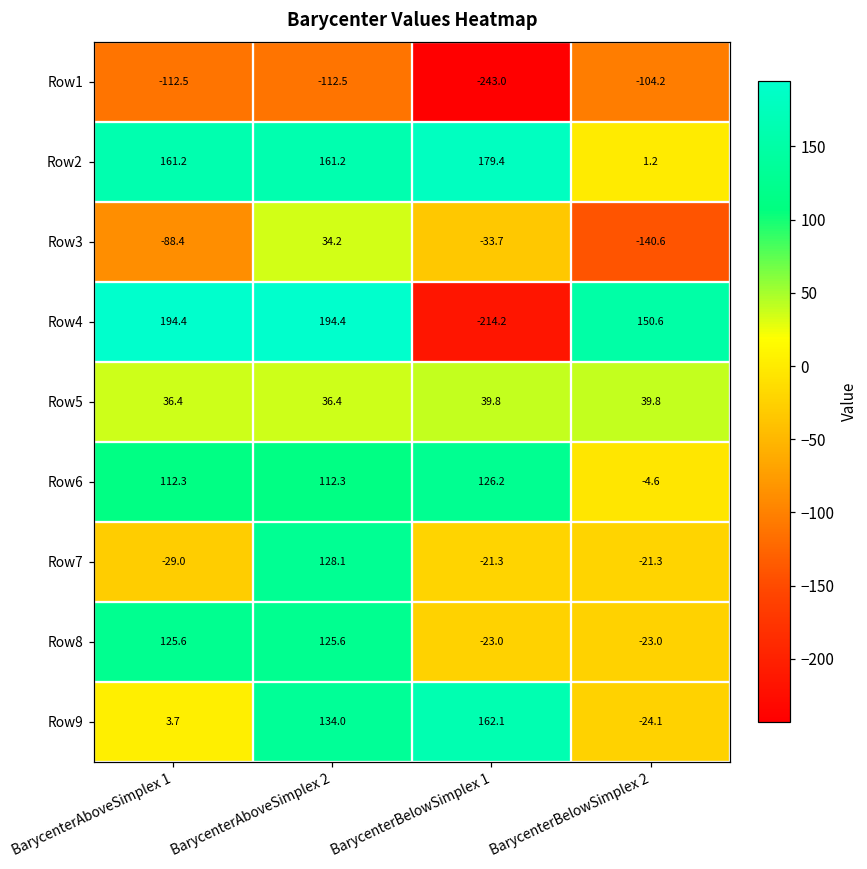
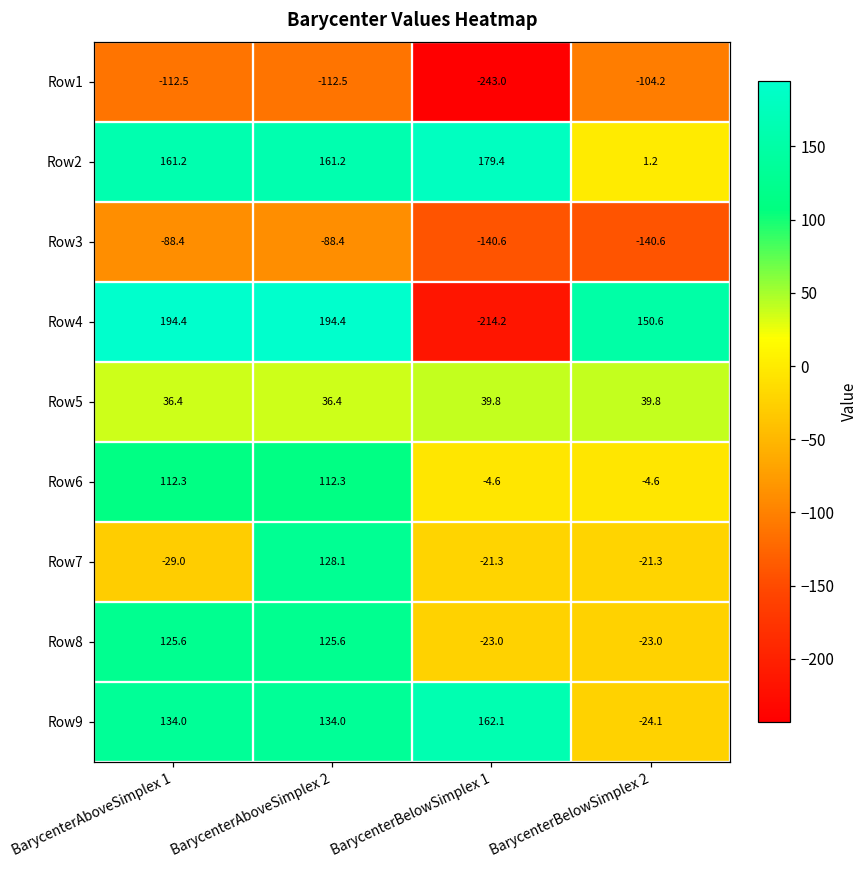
  {
    "Row1": {
      "BarycenterAboveSimplex 1": -112.5,
      "BarycenterAboveSimplex 2": -112.5,
      "BarycenterBelowSimplex 1": -243.0,
      "BarycenterBelowSimplex 2": -104.2
    },
    "Row2": {
      "BarycenterAboveSimplex 1": 161.2,
      "BarycenterAboveSimplex 2": 161.2,
      "BarycenterBelowSimplex 1": 179.4,
      "BarycenterBelowSimplex 2": 1.2
    },
    "Row3": {
      "BarycenterAboveSimplex 1": -88.4,
-     "BarycenterAboveSimplex 2": 34.2,
-     "BarycenterBelowSimplex 1": -33.7,
+     "BarycenterAboveSimplex 2": -88.4,
+     "BarycenterBelowSimplex 1": -140.6,
      "BarycenterBelowSimplex 2": -140.6
    },
    "Row4": {
      "BarycenterAboveSimplex 1": 194.4,
      "BarycenterAboveSimplex 2": 194.4,
      "BarycenterBelowSimplex 1": -214.2,
      "BarycenterBelowSimplex 2": 150.6
    },
    "Row5": {
      "BarycenterAboveSimplex 1": 36.4,
      "BarycenterAboveSimplex 2": 36.4,
      "BarycenterBelowSimplex 1": 39.8,
      "BarycenterBelowSimplex 2": 39.8
    },
    "Row6": {
      "BarycenterAboveSimplex 1": 112.3,
      "BarycenterAboveSimplex 2": 112.3,
-     "BarycenterBelowSimplex 1": 126.2,
+     "BarycenterBelowSimplex 1": -4.6,
      "BarycenterBelowSimplex 2": -4.6
    },
    "Row7": {
      "BarycenterAboveSimplex 1": -29.0,
      "BarycenterAboveSimplex 2": 128.1,
      "BarycenterBelowSimplex 1": -21.3,
      "BarycenterBelowSimplex 2": -21.3
    },
    "Row8": {
      "BarycenterAboveSimplex 1": 125.6,
      "BarycenterAboveSimplex 2": 125.6,
      "BarycenterBelowSimplex 1": -23.0,
      "BarycenterBelowSimplex 2": -23.0
    },
    "Row9": {
-     "BarycenterAboveSimplex 1": 3.7,
+     "BarycenterAboveSimplex 1": 134.0,
      "BarycenterAboveSimplex 2": 134.0,
      "BarycenterBelowSimplex 1": 162.1,
      "BarycenterBelowSimplex 2": -24.1
    }
  }
